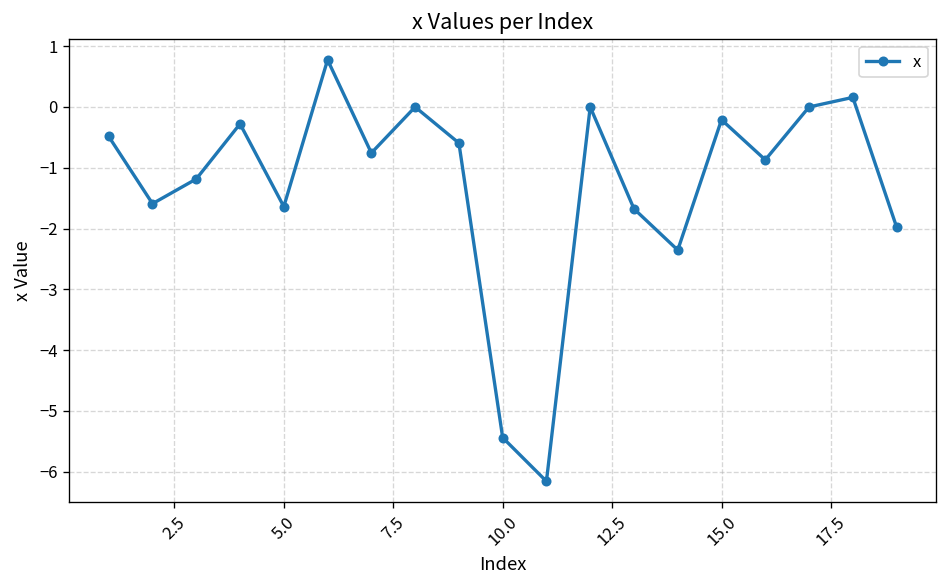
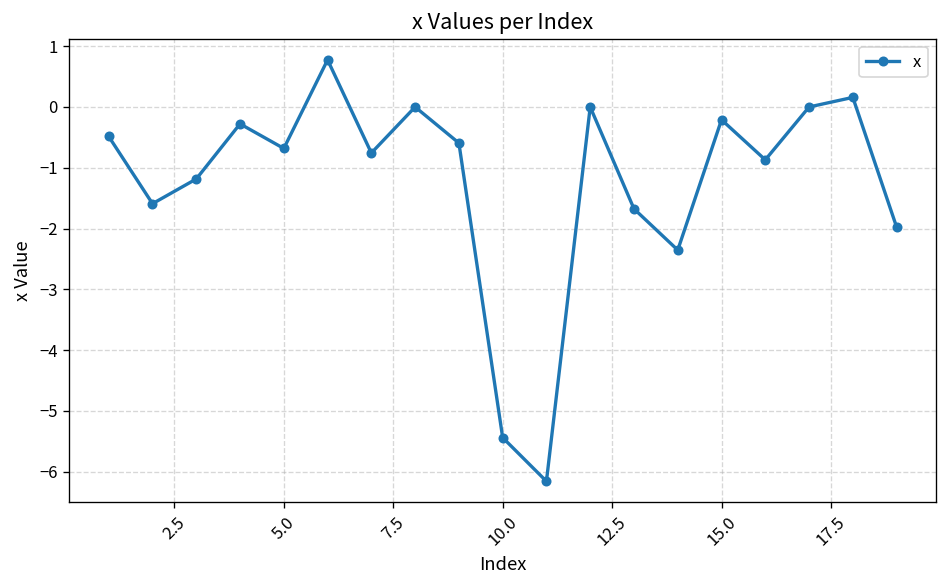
  {
-   "5.0": -1.6,
+   "5.0": -0.7,
    "10.0": -5.4,
    "15.0": -0.2
  }
